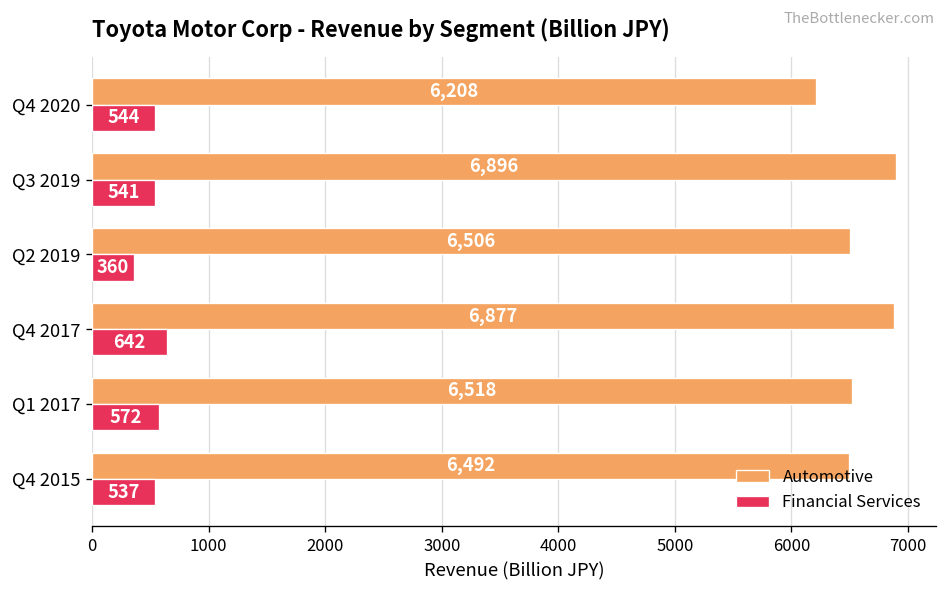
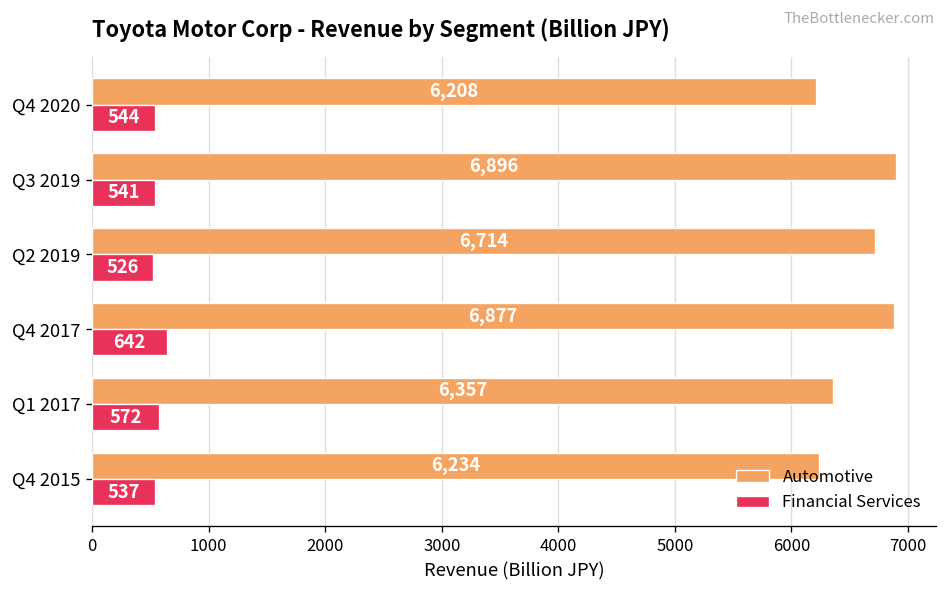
  {
    "Automotive": {
      "Q4 2020": "6,208",
      "Q3 2019": "6,896",
-     "Q2 2019": "6,506",
+     "Q2 2019": "6,714",
      "Q4 2017": "6,877",
-     "Q1 2017": "6,518",
-     "Q4 2015": "6,492"
+     "Q1 2017": "6,357",
+     "Q4 2015": "6,234"
    },
    "Financial Services": {
      "Q4 2020": "544",
      "Q3 2019": "541",
-     "Q2 2019": "360",
+     "Q2 2019": "526",
      "Q4 2017": "642",
      "Q1 2017": "572",
      "Q4 2015": "537"
    }
  }
